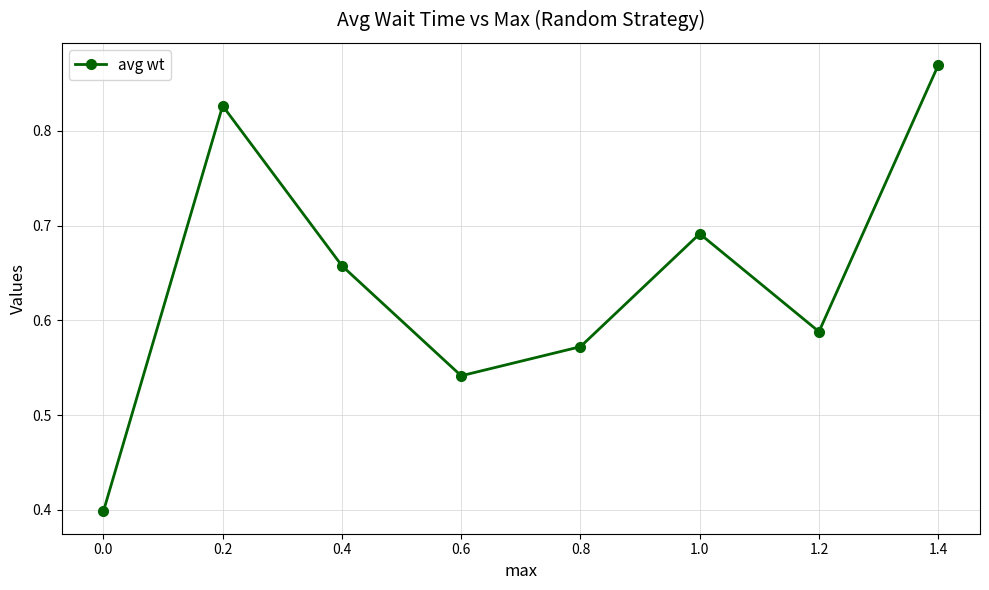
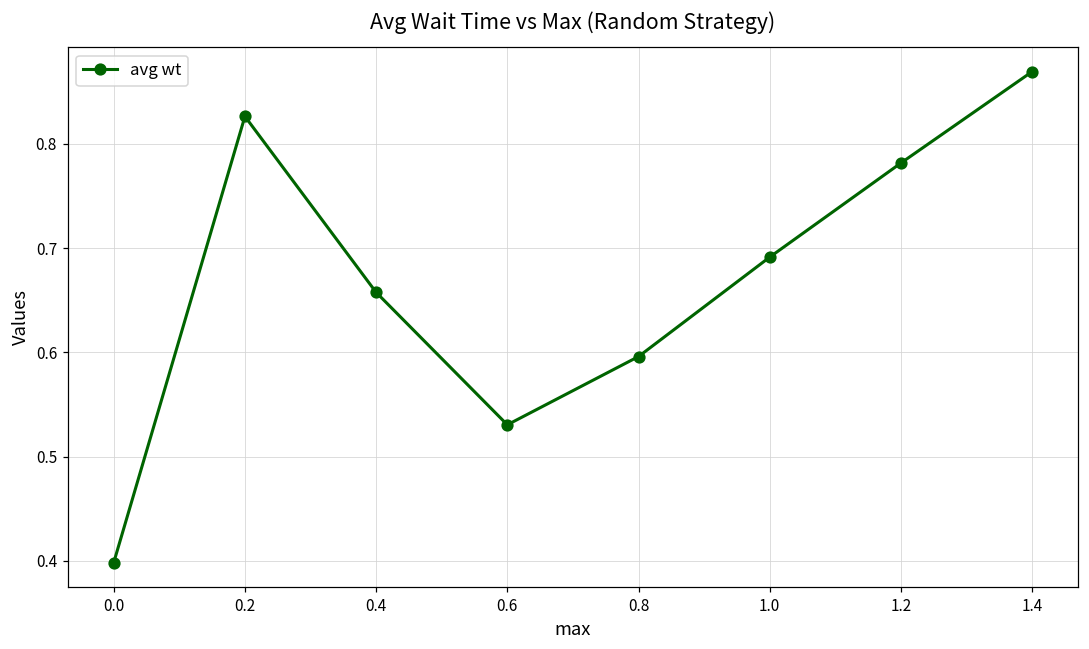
  {
    "0.0": 0.40,
    "0.2": 0.83,
    "0.4": 0.66,
-   "0.6": 0.54,
-   "0.8": 0.57,
+   "0.6": 0.53,
+   "0.8": 0.60,
    "1.0": 0.69,
-   "1.2": 0.59,
+   "1.2": 0.78,
    "1.4": 0.87
  }
